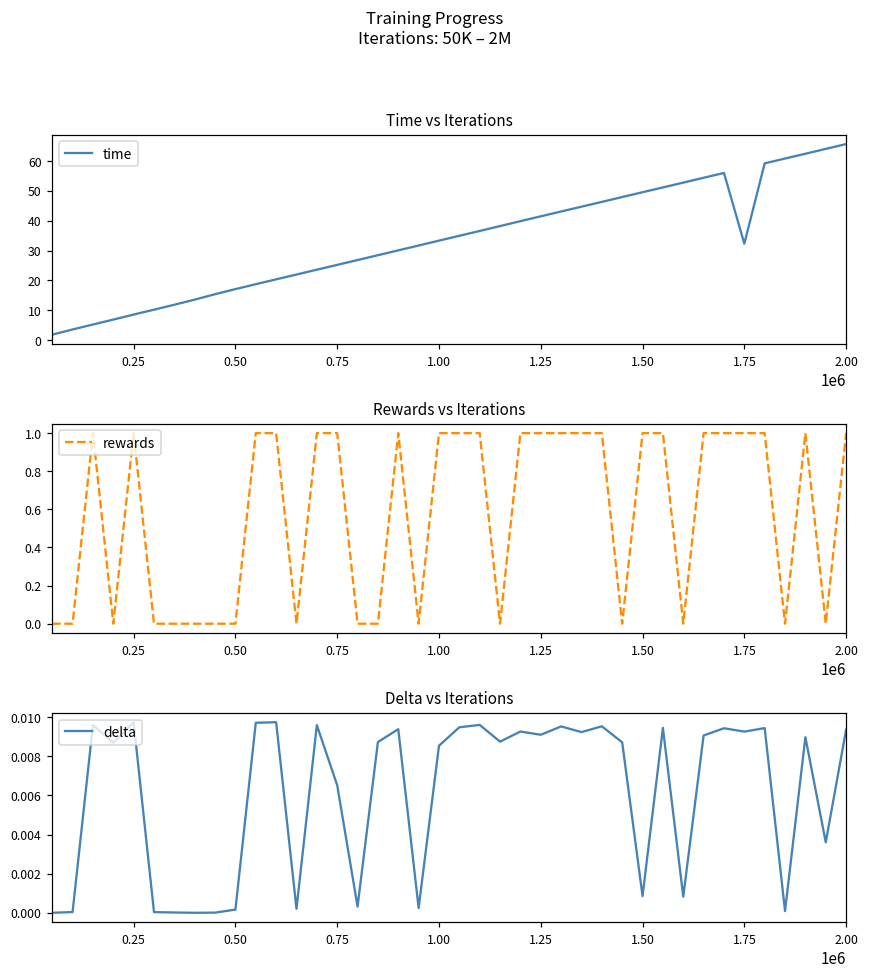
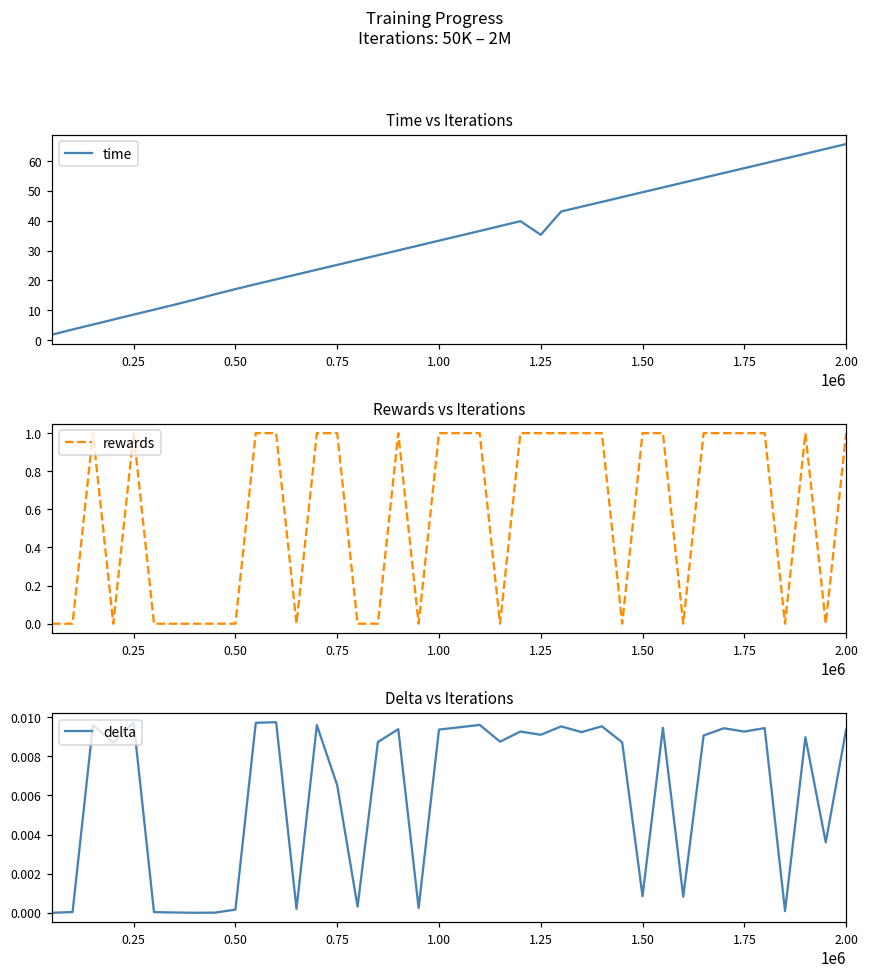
  {
    "Time vs Iterations": {
      "0.25": 9,
      "0.50": 17,
      "0.75": 25,
      "1.00": 33,
-     "1.25": 41,
+     "1.25": 35,
      "1.50": 50,
-     "1.75": 32,
+     "1.75": 58,
      "2.00": 66
    },
    "Rewards vs Iterations": {
      "0.50": 0.00,
      "0.75": 1.00,
      "1.00": 1.00,
      "1.25": 1.00,
      "1.50": 1.00,
      "1.75": 1.00,
      "2.00": 1.00
    },
    "Delta vs Iterations": {
      "0.50": 0.0002,
      "0.75": 0.0065,
-     "1.00": 0.0085,
+     "1.00": 0.0094,
      "1.25": 0.0091,
      "1.50": 0.0009,
      "1.75": 0.0093,
      "2.00": 0.0094
    }
  }
